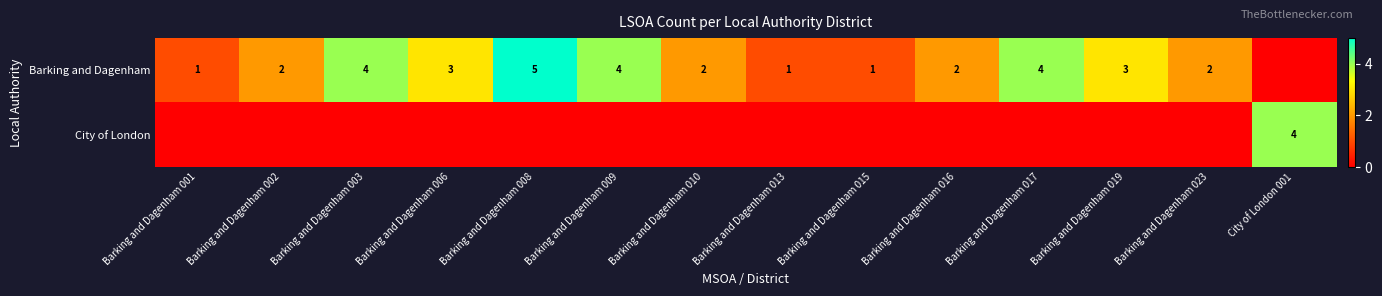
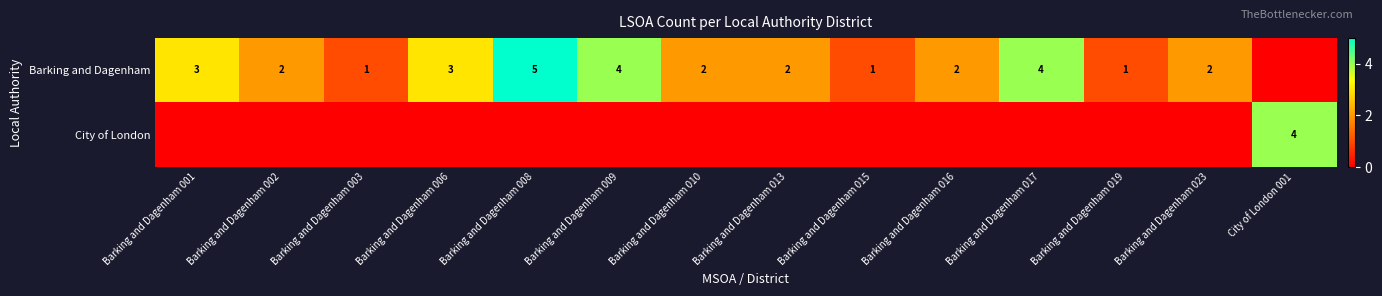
  {
    "Barking and Dagenham": {
-     "Barking and Dagenham 001": 1,
+     "Barking and Dagenham 001": 3,
      "Barking and Dagenham 002": 2,
-     "Barking and Dagenham 003": 4,
+     "Barking and Dagenham 003": 1,
      "Barking and Dagenham 006": 3,
      "Barking and Dagenham 008": 5,
      "Barking and Dagenham 009": 4,
      "Barking and Dagenham 010": 2,
-     "Barking and Dagenham 013": 1,
+     "Barking and Dagenham 013": 2,
      "Barking and Dagenham 015": 1,
      "Barking and Dagenham 016": 2,
      "Barking and Dagenham 017": 4,
-     "Barking and Dagenham 019": 3,
+     "Barking and Dagenham 019": 1,
      "Barking and Dagenham 023": 2
    },
    "City of London": {
      "City of London 001": 4
    }
  }
